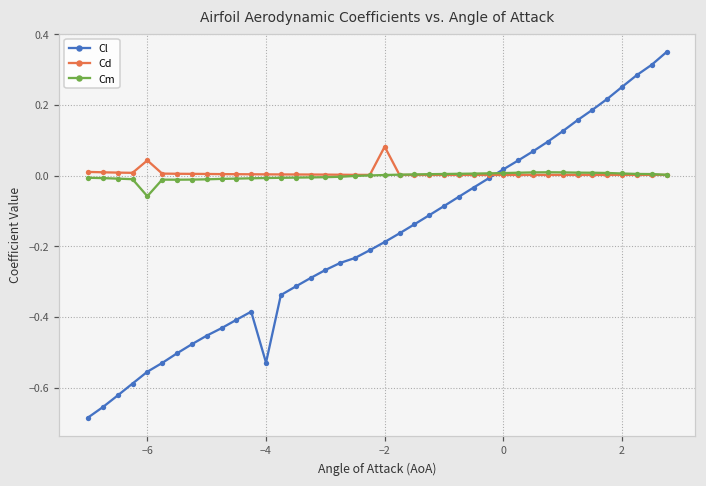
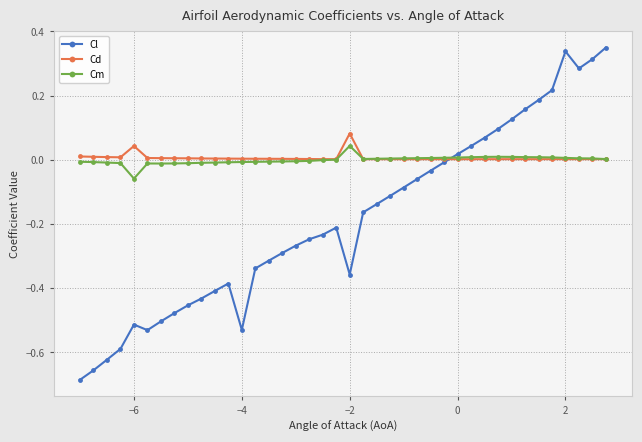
  {
    "Cl": {
-     "−6": -0.56,
+     "−6": -0.51,
      "−4": -0.53,
-     "−2": -0.19,
+     "−2": -0.36,
      "0": 0.02,
-     "2": 0.25
+     "2": 0.34
    },
    "Cd": {
      "−6": 0.04,
      "−4": 0.00,
      "−2": 0.08
    },
    "Cm": {
      "−6": -0.06,
      "−4": -0.01,
-     "−2": 0.00
+     "−2": 0.04
    }
  }
